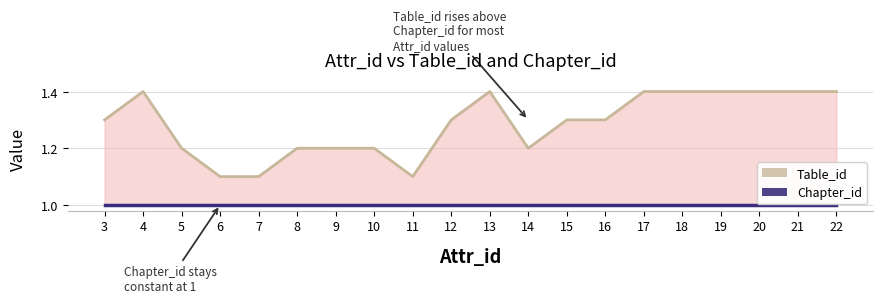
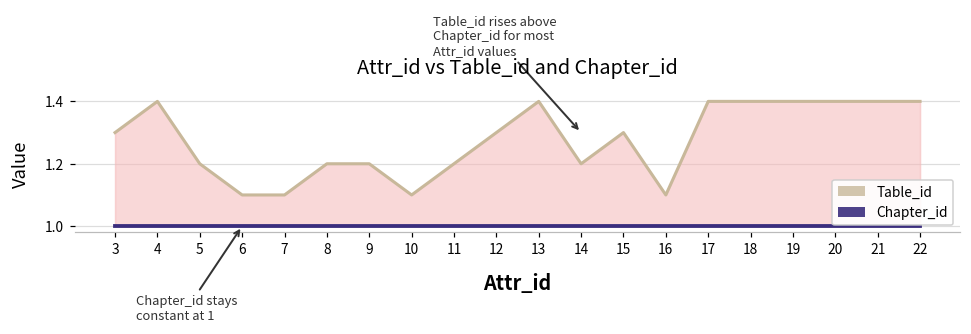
  {
    "Table_id": {
      "3": 1.3,
      "4": 1.4,
      "5": 1.2,
      "6": 1.1,
      "7": 1.1,
      "8": 1.2,
      "9": 1.2,
-     "10": 1.2,
-     "11": 1.1,
+     "10": 1.1,
+     "11": 1.2,
      "12": 1.3,
      "13": 1.4,
      "14": 1.2,
      "15": 1.3,
-     "16": 1.3,
+     "16": 1.1,
      "17": 1.4,
      "18": 1.4,
      "19": 1.4,
      "20": 1.4,
      "21": 1.4,
      "22": 1.4
    },
    "Chapter_id": {
      "3": 1.0,
      "6": 1.0,
      "7": 1.0,
      "8": 1.0,
      "9": 1.0,
      "10": 1.0,
      "11": 1.0,
      "12": 1.0,
      "13": 1.0,
      "14": 1.0,
      "15": 1.0,
      "16": 1.0,
      "17": 1.0,
      "18": 1.0,
      "19": 1.0,
      "20": 1.0,
      "21": 1.0,
      "22": 1.0
    }
  }
